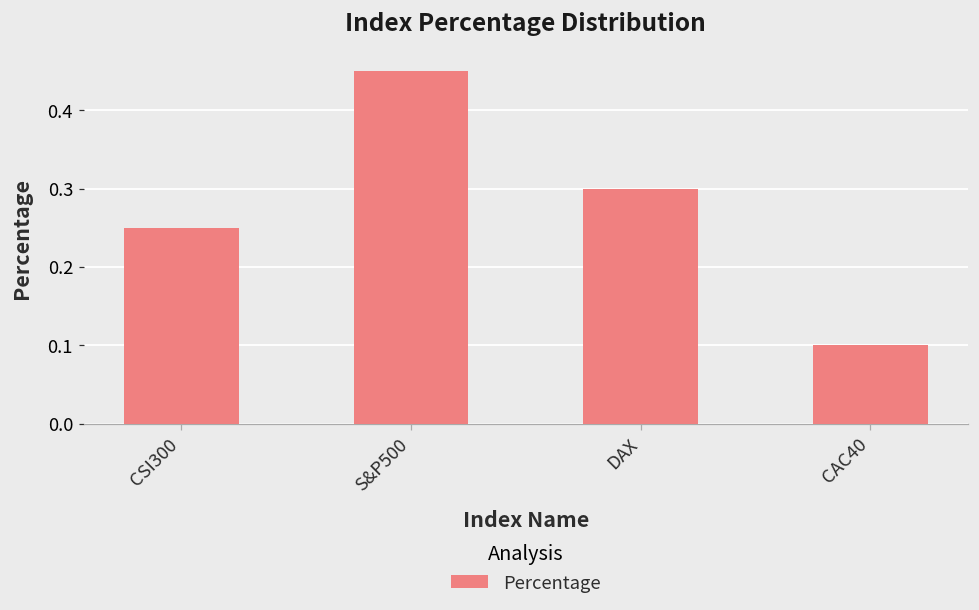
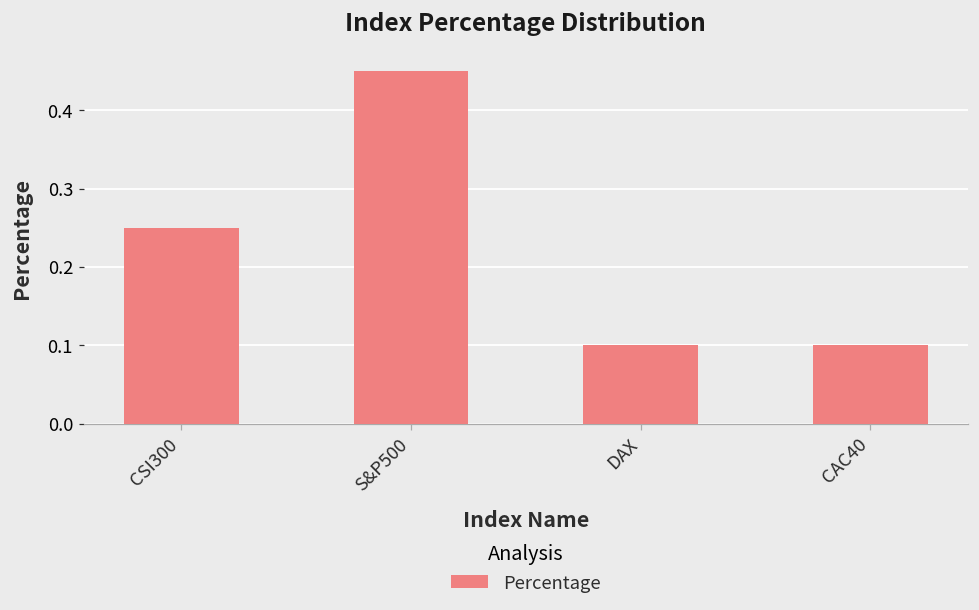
  {
    "CSI300": 0.25,
    "S&P500": 0.45,
-   "DAX": 0.3,
+   "DAX": 0.1,
    "CAC40": 0.1
  }
